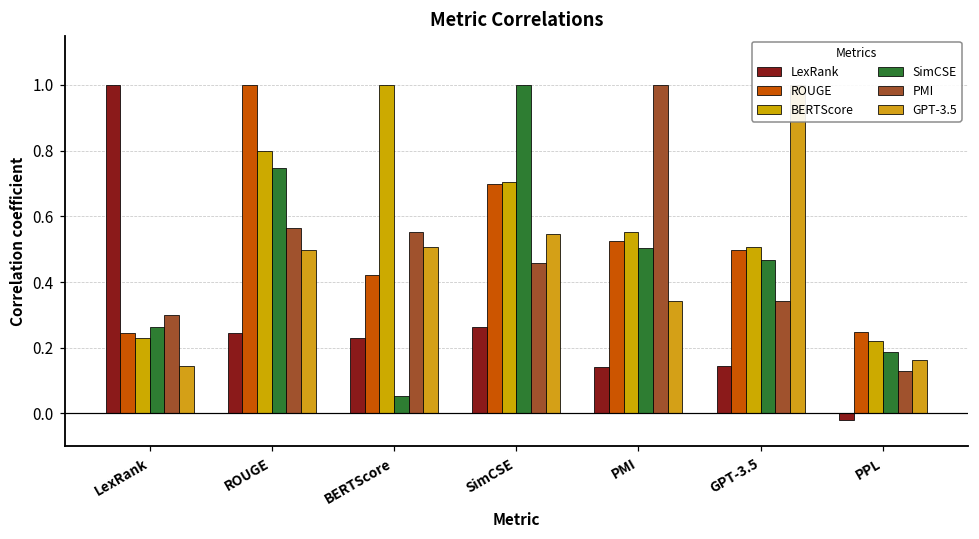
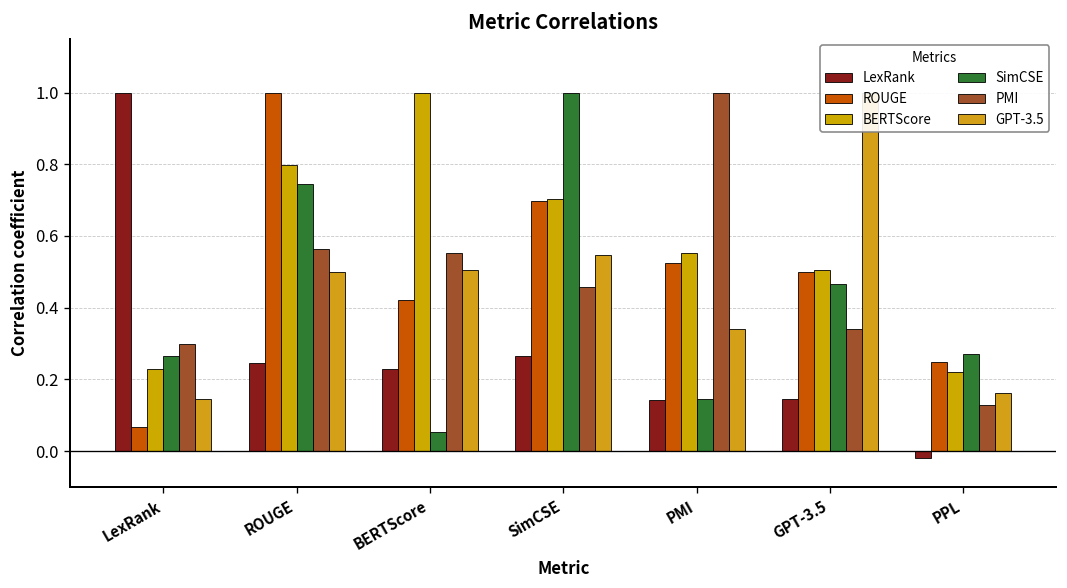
  {
    "LexRank": {
      "LexRank": 1.00,
      "ROUGE": 0.24,
      "BERTScore": 0.23,
      "SimCSE": 0.26,
      "PMI": 0.14,
      "GPT-3.5": 0.14,
      "PPL": -0.02
    },
    "ROUGE": {
-     "LexRank": 0.24,
+     "LexRank": 0.07,
      "ROUGE": 1.00,
      "BERTScore": 0.42,
      "SimCSE": 0.70,
      "PMI": 0.52,
      "GPT-3.5": 0.50,
      "PPL": 0.25
    },
    "SimCSE": {
      "LexRank": 0.26,
      "ROUGE": 0.75,
      "BERTScore": 0.05,
      "SimCSE": 1.00,
-     "PMI": 0.50,
+     "PMI": 0.14,
      "GPT-3.5": 0.47,
-     "PPL": 0.19
+     "PPL": 0.27
    },
    "PMI": {
      "LexRank": 0.30,
      "ROUGE": 0.56,
      "BERTScore": 0.55,
      "SimCSE": 0.46,
      "PMI": 1.00,
      "GPT-3.5": 0.34,
      "PPL": 0.13
    }
  }
